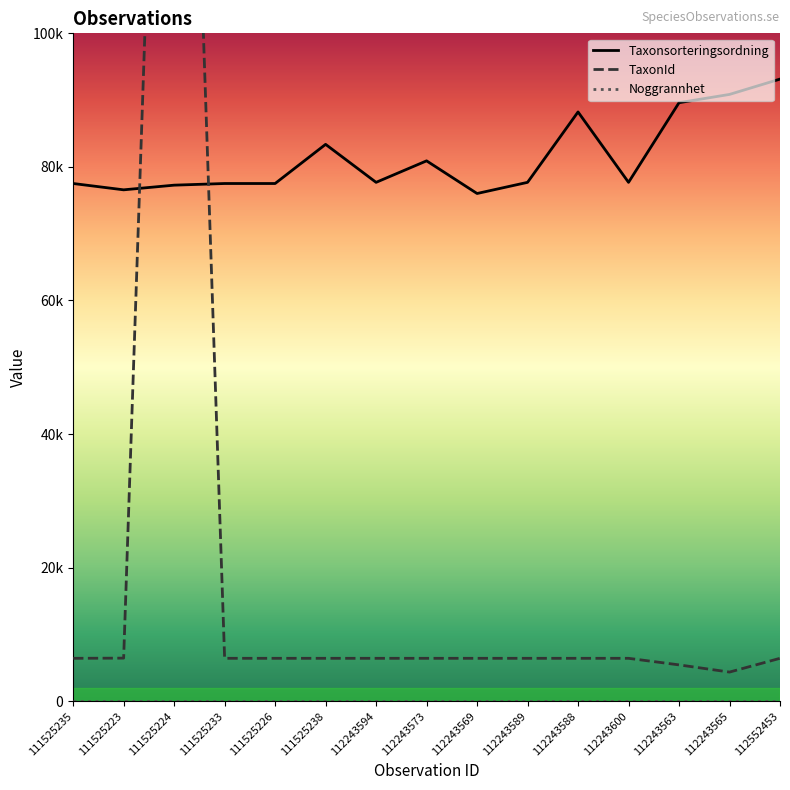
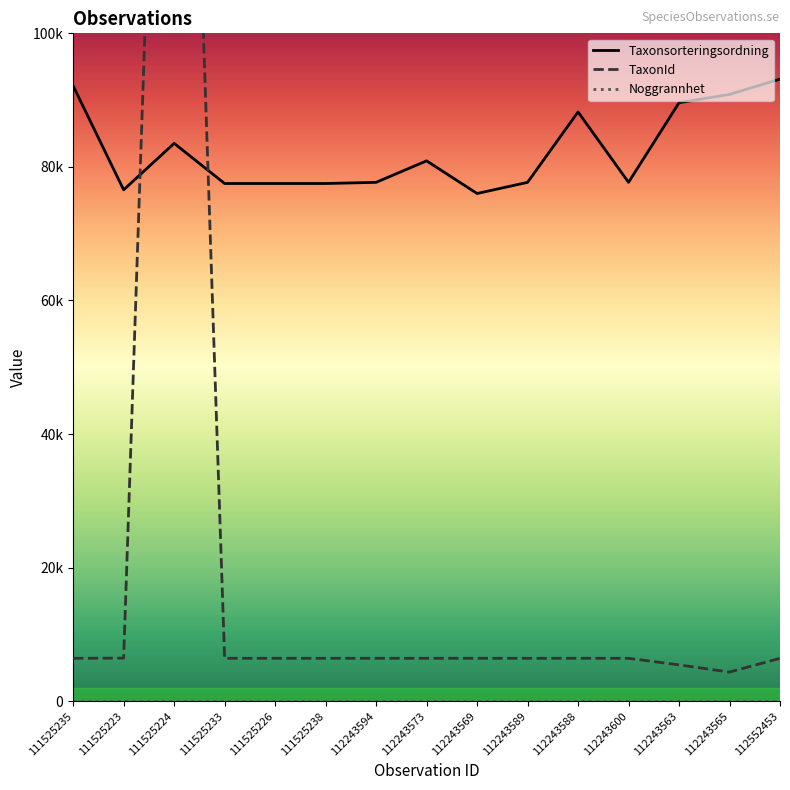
  {
    "Taxonsorteringsordning": {
-     "111525235": 78000,
+     "111525235": 92000,
      "111525223": 77000,
-     "111525224": 77000,
+     "111525224": 84000,
      "111525233": 78000,
      "111525226": 78000,
-     "111525238": 83000,
+     "111525238": 78000,
      "112243594": 78000,
      "112243573": 81000,
      "112243569": 76000,
      "112243589": 78000,
      "112243588": 88000,
      "112243600": 78000,
      "112243563": 90000,
      "112552453": 93000
    }
  }
